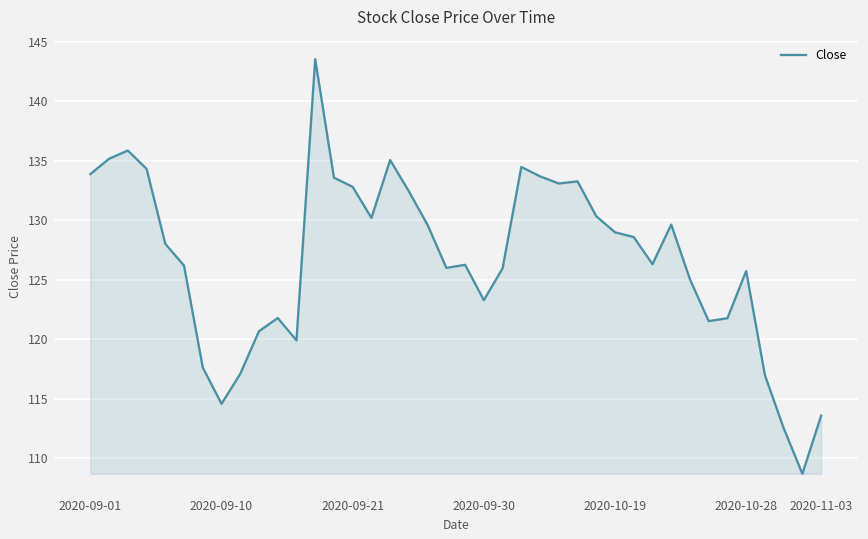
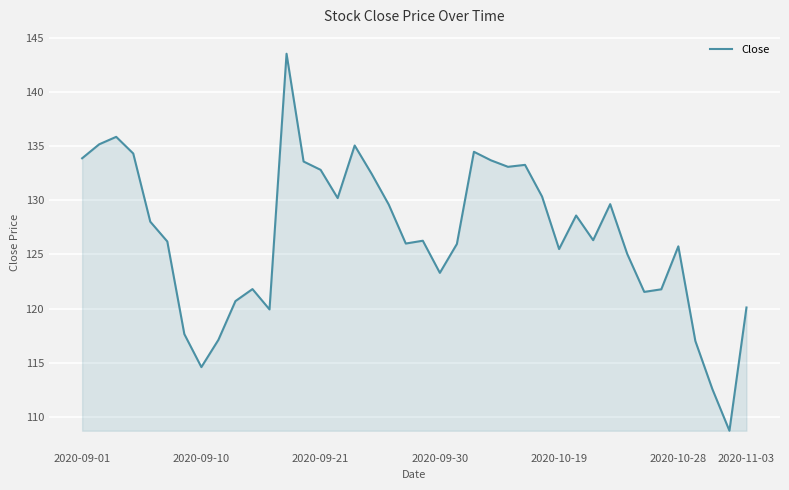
  {
    "2020-09-01": 133.9,
    "2020-09-10": 114.6,
    "2020-09-21": 132.8,
    "2020-09-30": 123.3,
-   "2020-10-19": 129.0,
+   "2020-10-19": 125.5,
    "2020-10-28": 125.8,
-   "2020-11-03": 113.6
+   "2020-11-03": 120.1
  }
